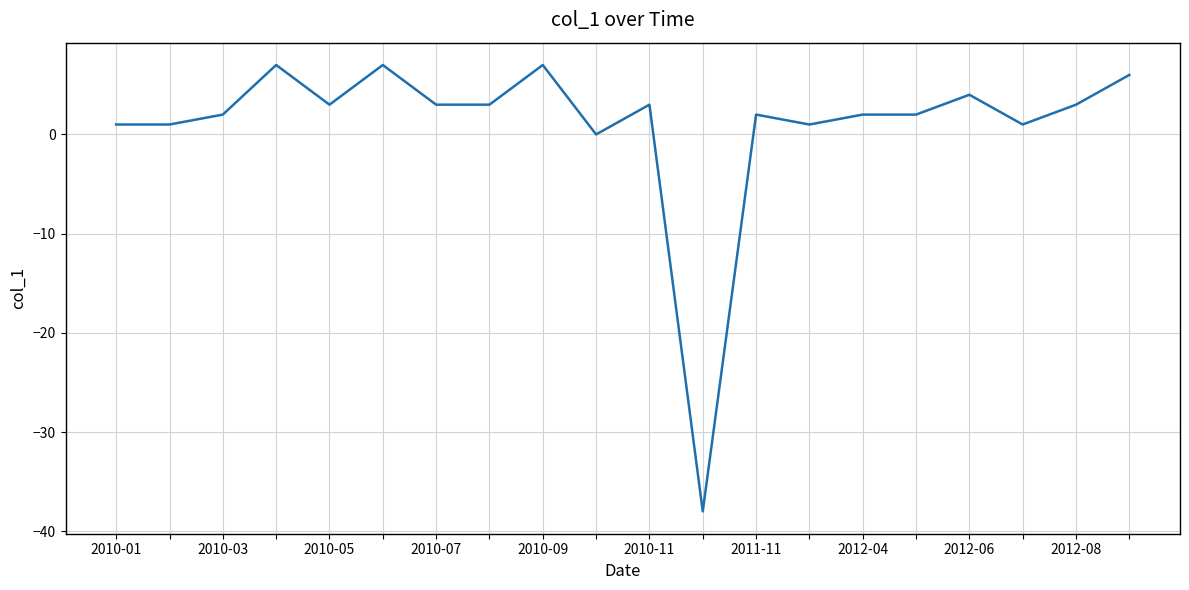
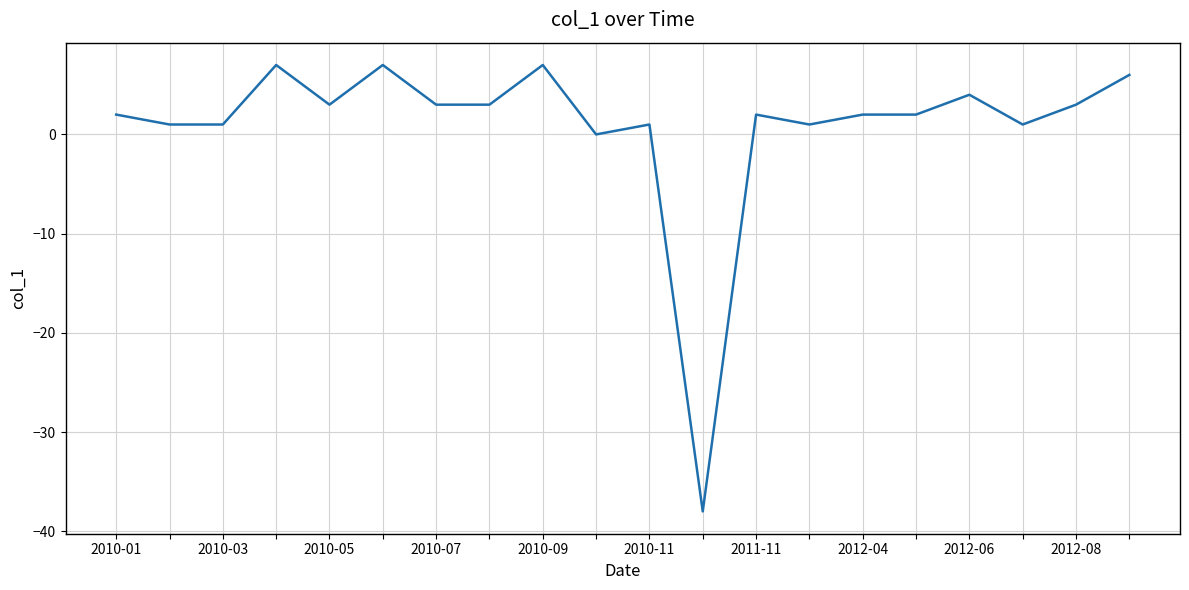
  {
-   "2010-01": 1,
-   "2010-03": 2,
+   "2010-01": 2,
+   "2010-03": 1,
    "2010-05": 3,
    "2010-07": 3,
    "2010-09": 7,
-   "2010-11": 3,
+   "2010-11": 1,
    "2011-11": 2,
    "2012-04": 2,
    "2012-06": 4,
    "2012-08": 3
  }
